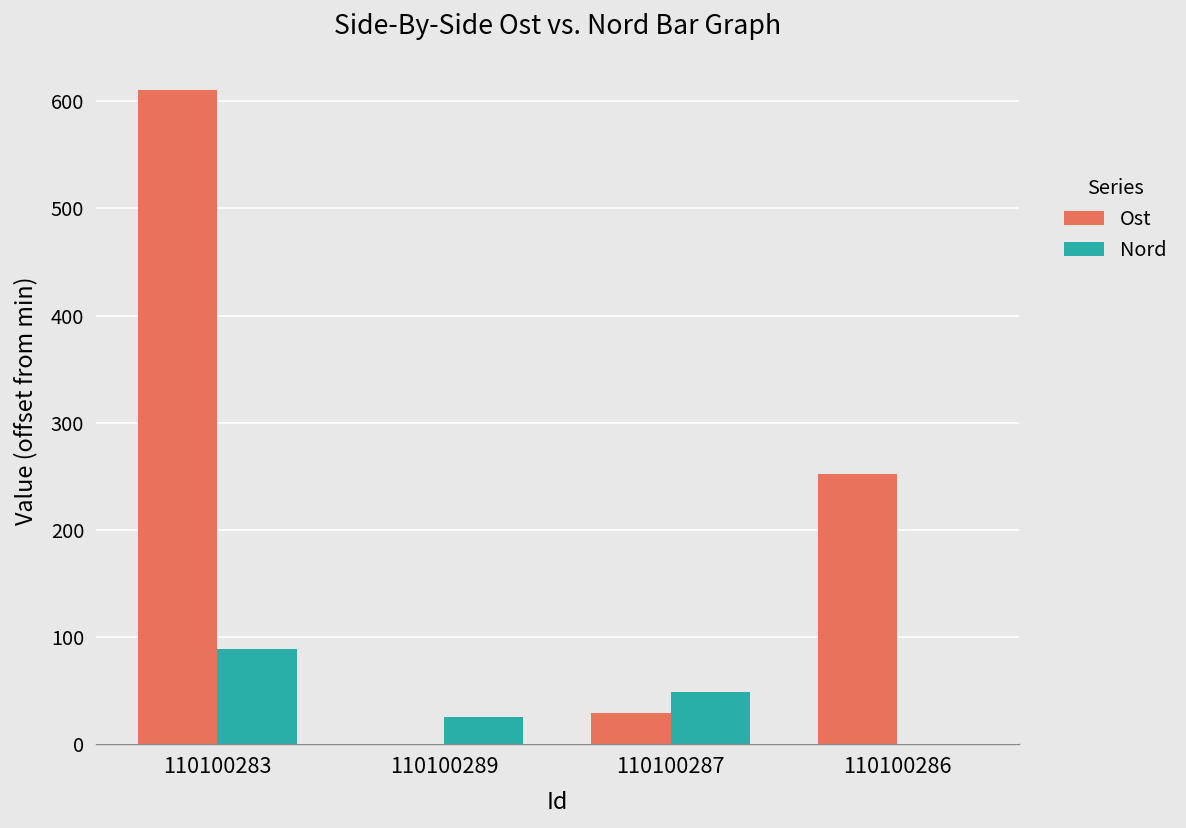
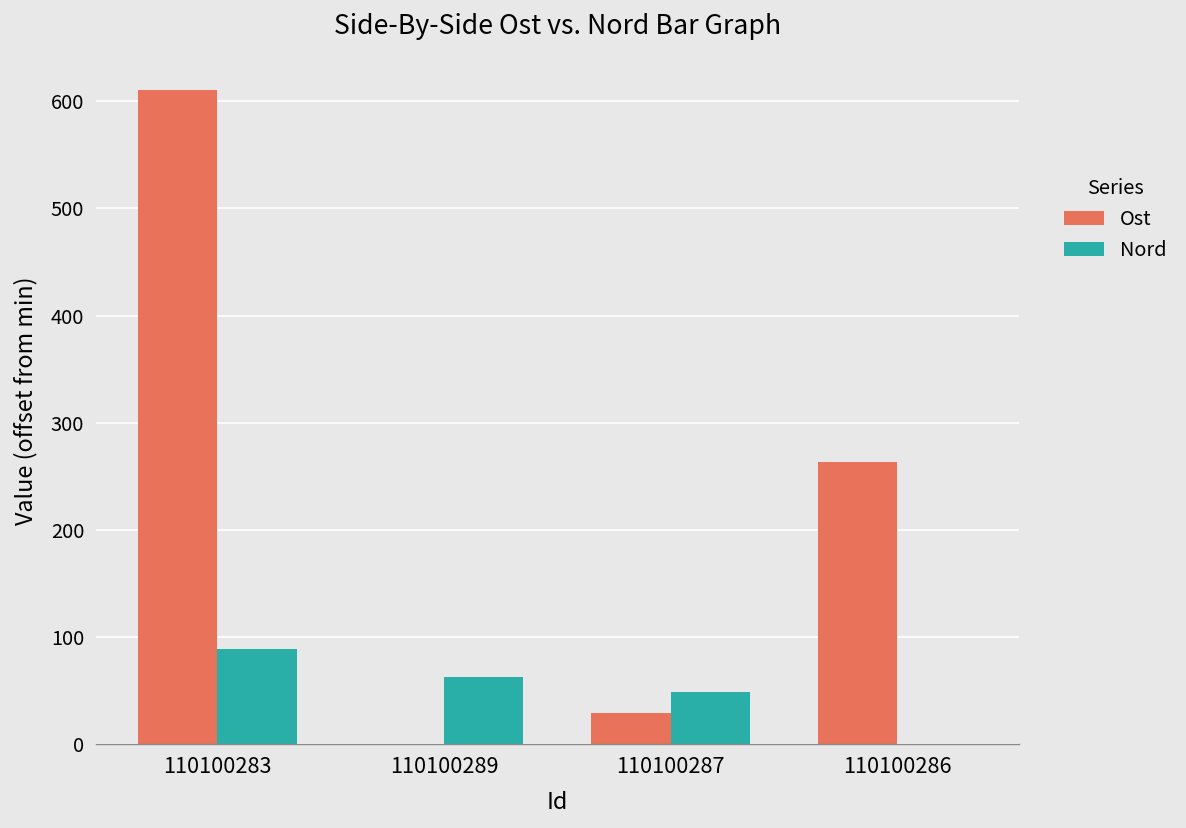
  {
    "Ost": {
      "110100283": 610,
      "110100289": 0,
      "110100287": 30,
-     "110100286": 250
+     "110100286": 260
    },
    "Nord": {
      "110100283": 90,
-     "110100289": 30,
+     "110100289": 60,
      "110100287": 50,
      "110100286": 0
    }
  }
